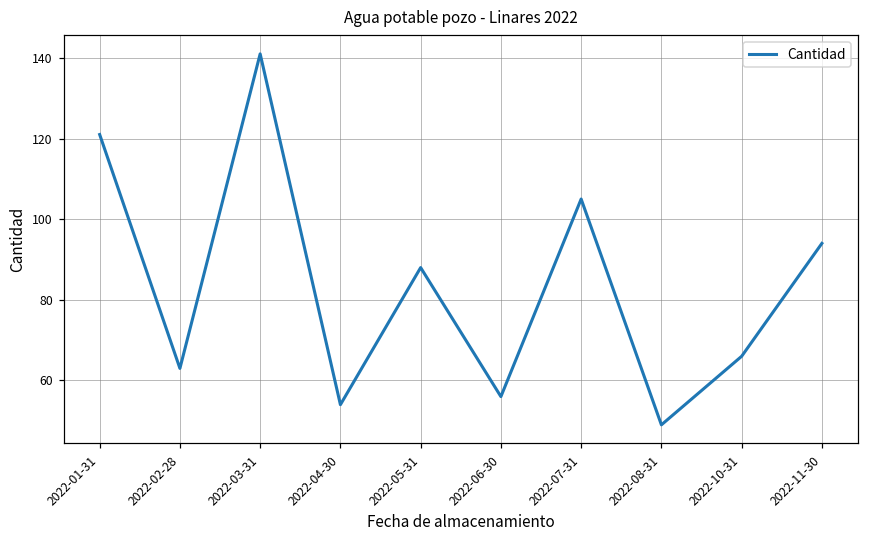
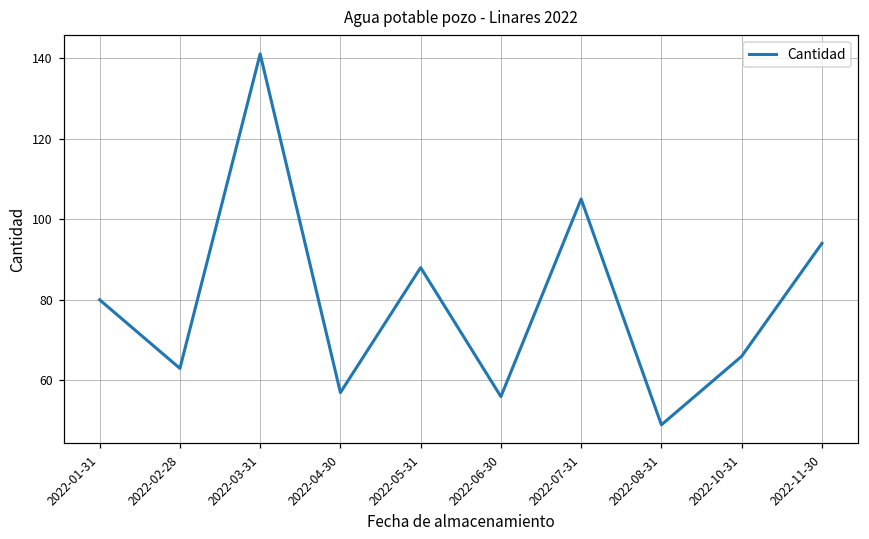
  {
-   "2022-01-31": 121,
+   "2022-01-31": 80,
    "2022-02-28": 63,
    "2022-03-31": 141,
-   "2022-04-30": 54,
+   "2022-04-30": 57,
    "2022-05-31": 88,
    "2022-06-30": 56,
    "2022-07-31": 105,
    "2022-08-31": 49,
    "2022-10-31": 66,
    "2022-11-30": 94
  }
